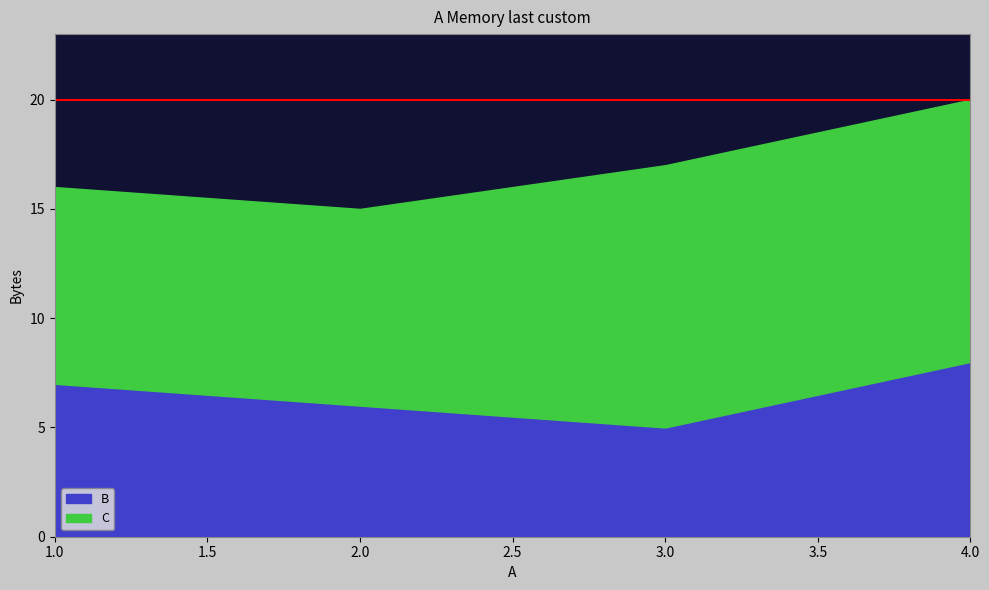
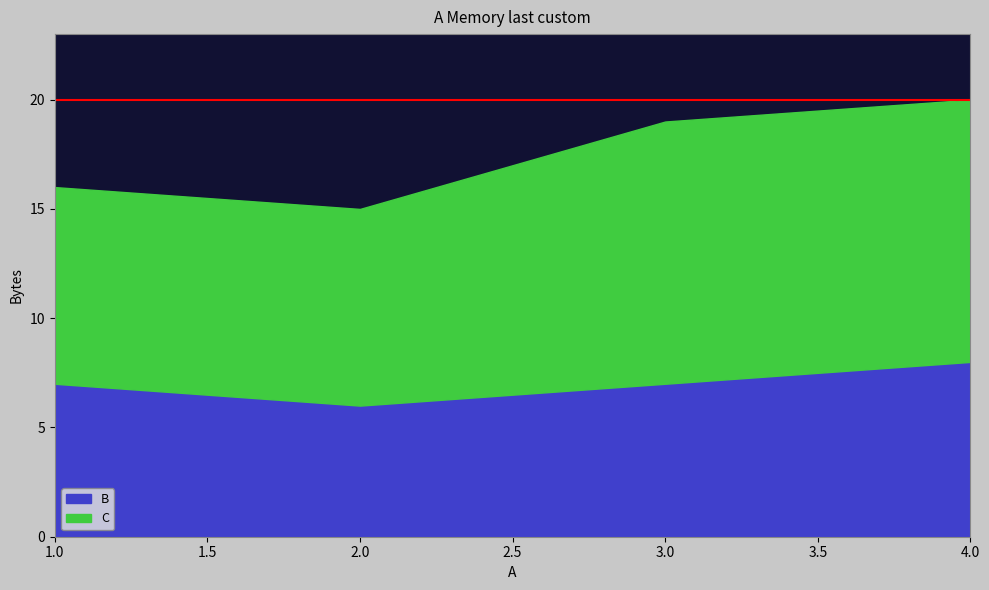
  {
    "B": {
-     "3.0": 5
+     "3.0": 7
    },
    "C": {
      "1.0": 9,
      "2.0": 9,
      "3.0": 12,
      "4.0": 12
    }
  }
